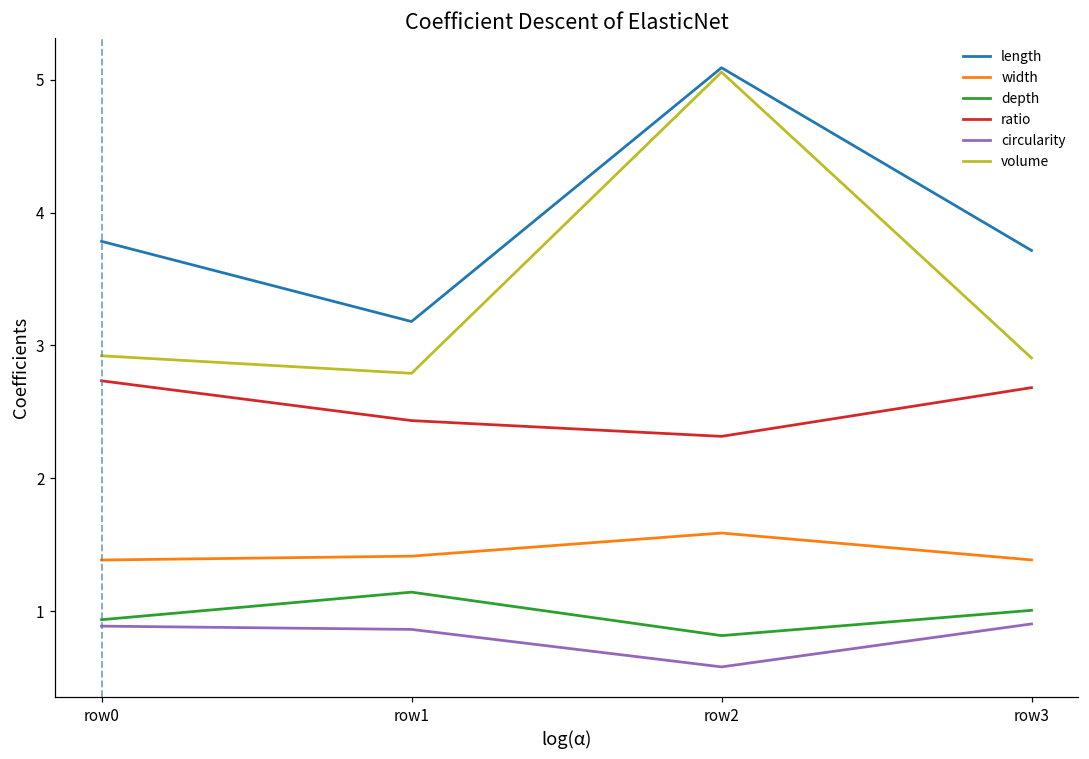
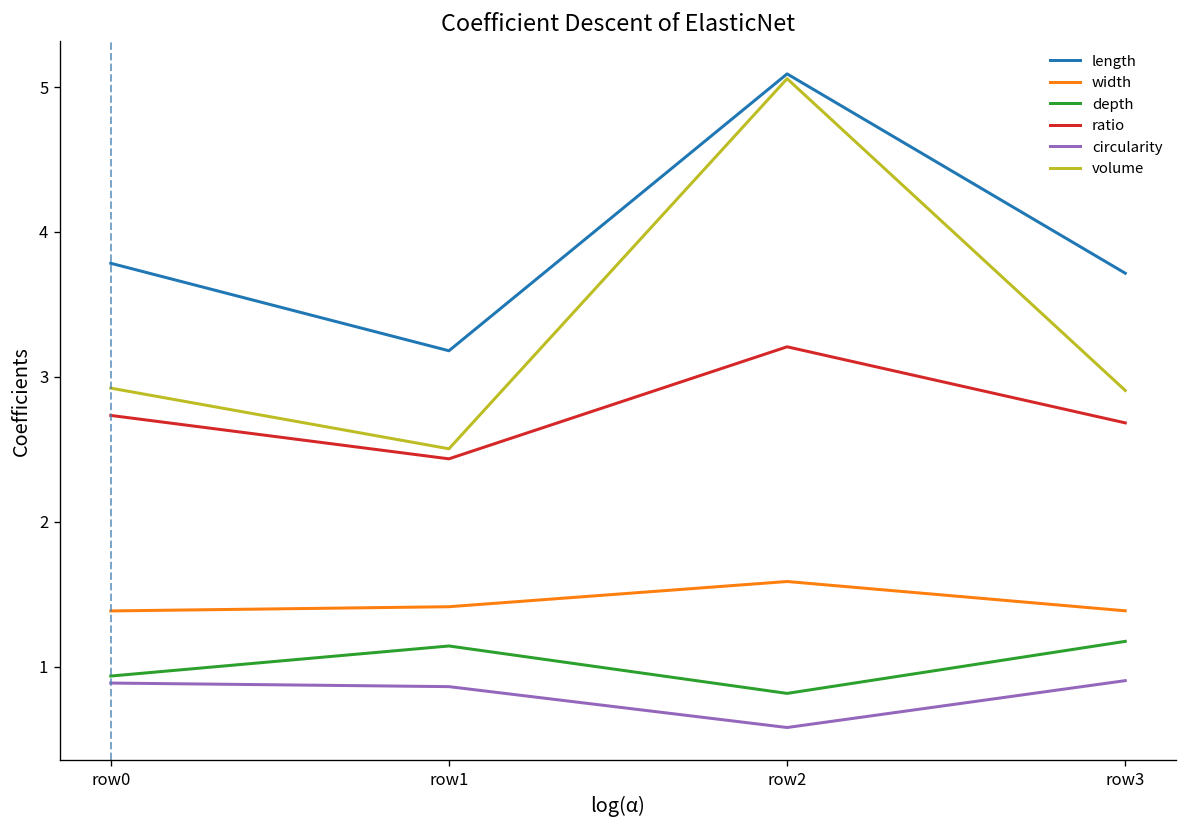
  {
    "length": {
      "row0": 3.78,
      "row1": 3.18,
      "row2": 5.09,
      "row3": 3.72
    },
    "width": {
      "row0": 1.38,
      "row1": 1.41,
      "row2": 1.59,
      "row3": 1.39
    },
    "depth": {
      "row0": 0.93,
      "row1": 1.14,
      "row2": 0.81,
-     "row3": 1.01
+     "row3": 1.17
    },
    "ratio": {
      "row0": 2.73,
      "row1": 2.43,
-     "row2": 2.32,
+     "row2": 3.21,
      "row3": 2.68
    },
    "circularity": {
      "row0": 0.89,
      "row1": 0.86,
      "row2": 0.58,
      "row3": 0.90
    },
    "volume": {
      "row0": 2.92,
-     "row1": 2.79,
+     "row1": 2.50,
      "row2": 5.06,
      "row3": 2.91
    }
  }
